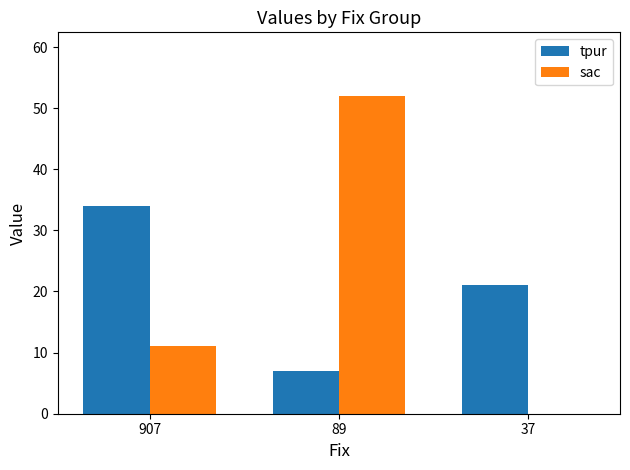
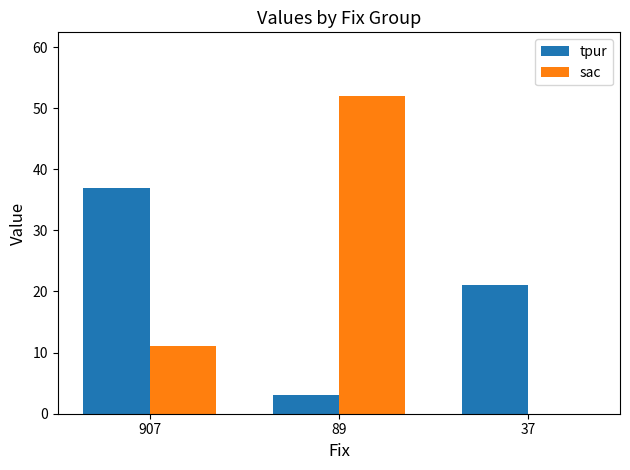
  {
    "tpur": {
-     "907": 34,
-     "89": 7,
+     "907": 37,
+     "89": 3,
      "37": 21
    },
    "sac": {
      "907": 11,
      "89": 52,
      "37": 0
    }
  }
